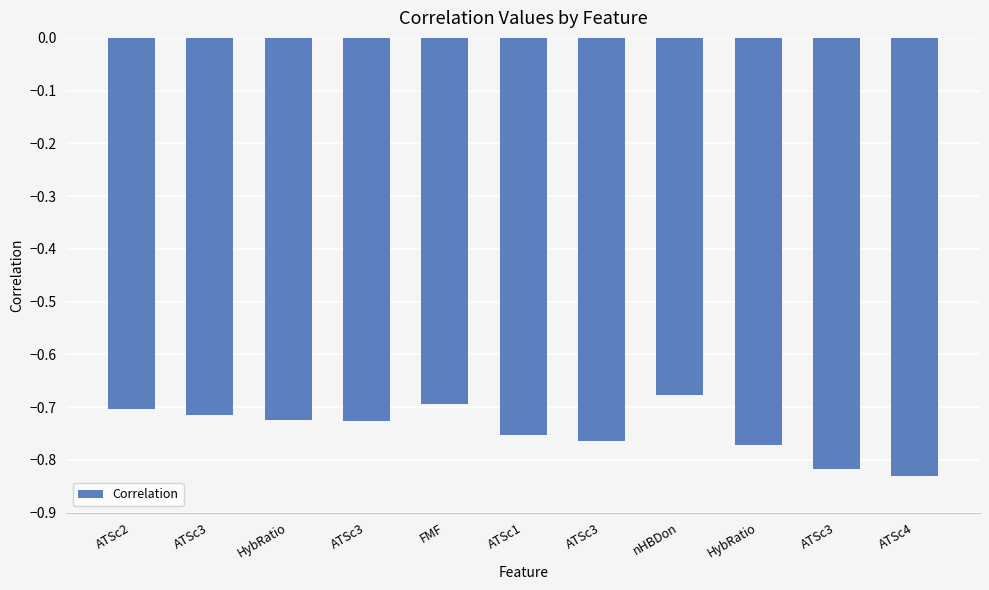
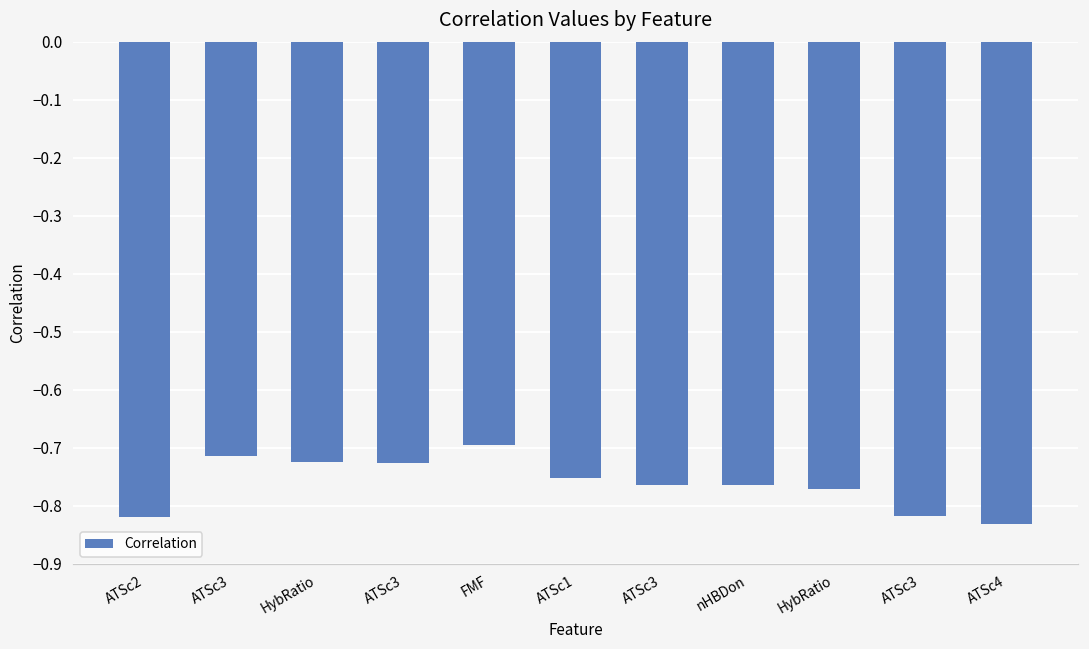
  {
-   "ATSc2": -0.70,
+   "ATSc2": -0.82,
    "FMF": -0.69,
    "ATSc1": -0.75,
-   "nHBDon": -0.68,
+   "nHBDon": -0.76,
    "ATSc4": -0.83
  }
